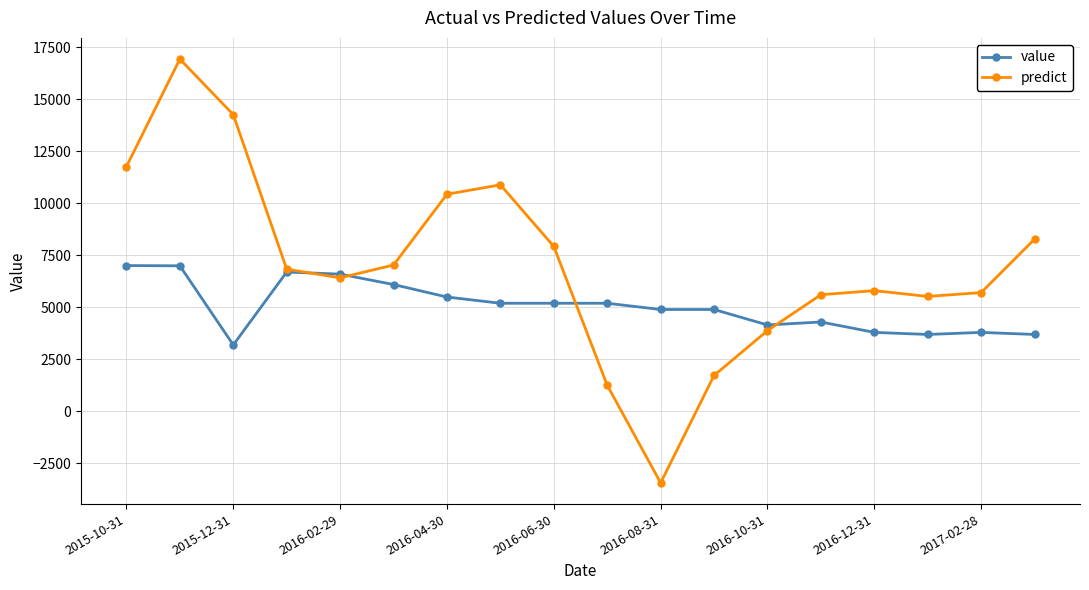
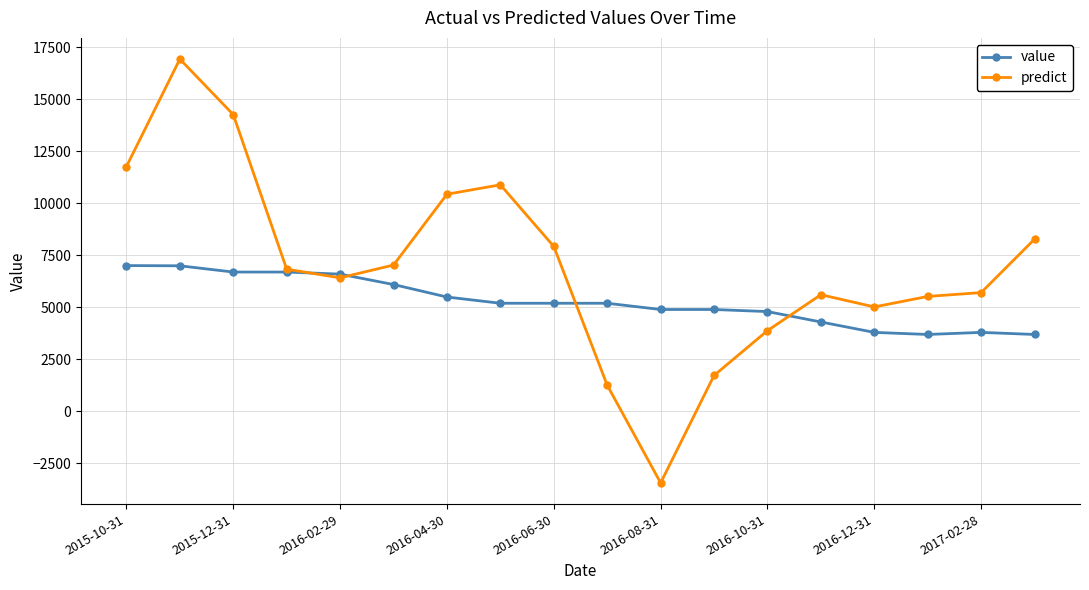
  {
    "value": {
      "2015-10-31": 7000,
-     "2015-12-31": 3200,
+     "2015-12-31": 6700,
      "2016-02-29": 6600,
      "2016-04-30": 5500,
      "2016-06-30": 5200,
      "2016-08-31": 4900,
-     "2016-10-31": 4200,
+     "2016-10-31": 4800,
      "2016-12-31": 3800,
      "2017-02-28": 3800
    },
    "predict": {
      "2015-10-31": 11800,
      "2015-12-31": 14300,
      "2016-02-29": 6400,
      "2016-04-30": 10400,
      "2016-06-30": 7900,
      "2016-08-31": -3400,
      "2016-10-31": 3900,
-     "2016-12-31": 5800,
+     "2016-12-31": 5000,
      "2017-02-28": 5700
    }
  }
